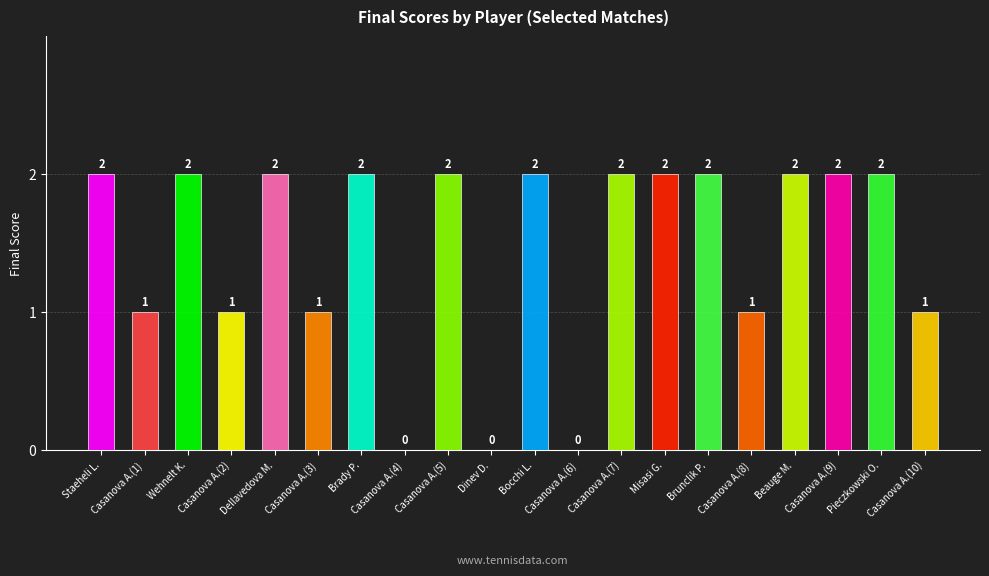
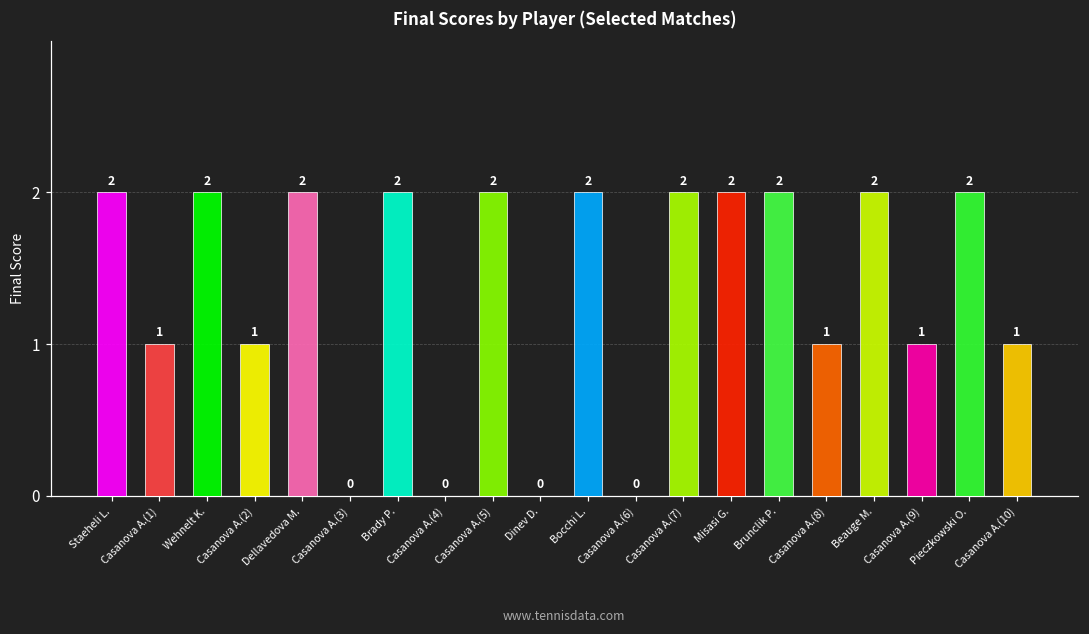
  {
    "Staeheli L.": 2,
    "Casanova A.(1)": 1,
    "Wehnelt K.": 2,
    "Casanova A.(2)": 1,
    "Dellavedova M.": 2,
-   "Casanova A.(3)": 1,
+   "Casanova A.(3)": 0,
    "Brady P.": 2,
    "Casanova A.(4)": 0,
    "Casanova A.(5)": 2,
    "Dinev D.": 0,
    "Bocchi L.": 2,
    "Casanova A.(6)": 0,
    "Casanova A.(7)": 2,
    "Misasi G.": 2,
    "Brunclik P.": 2,
    "Casanova A.(8)": 1,
    "Beauge M.": 2,
-   "Casanova A.(9)": 2,
+   "Casanova A.(9)": 1,
    "Pieczkowski O.": 2,
    "Casanova A.(10)": 1
  }
